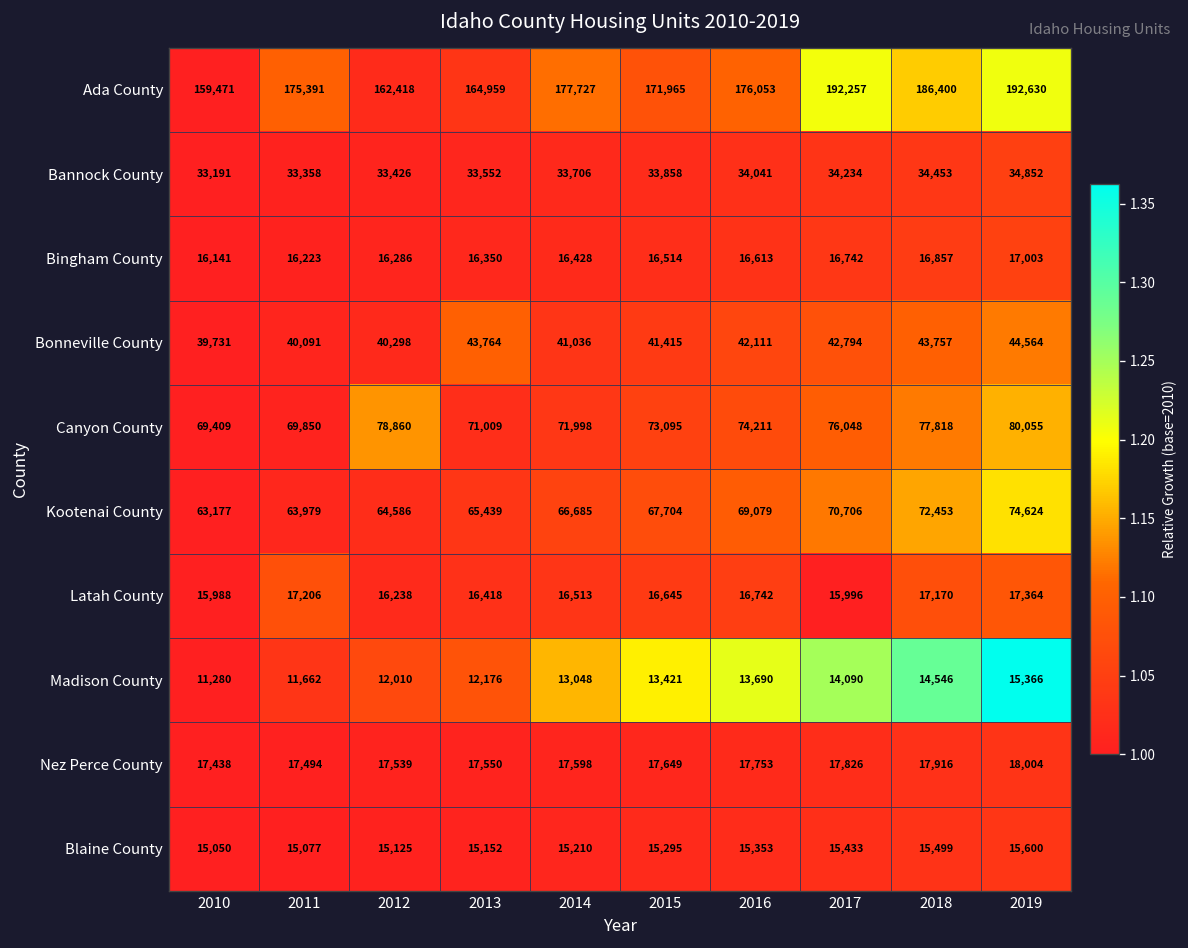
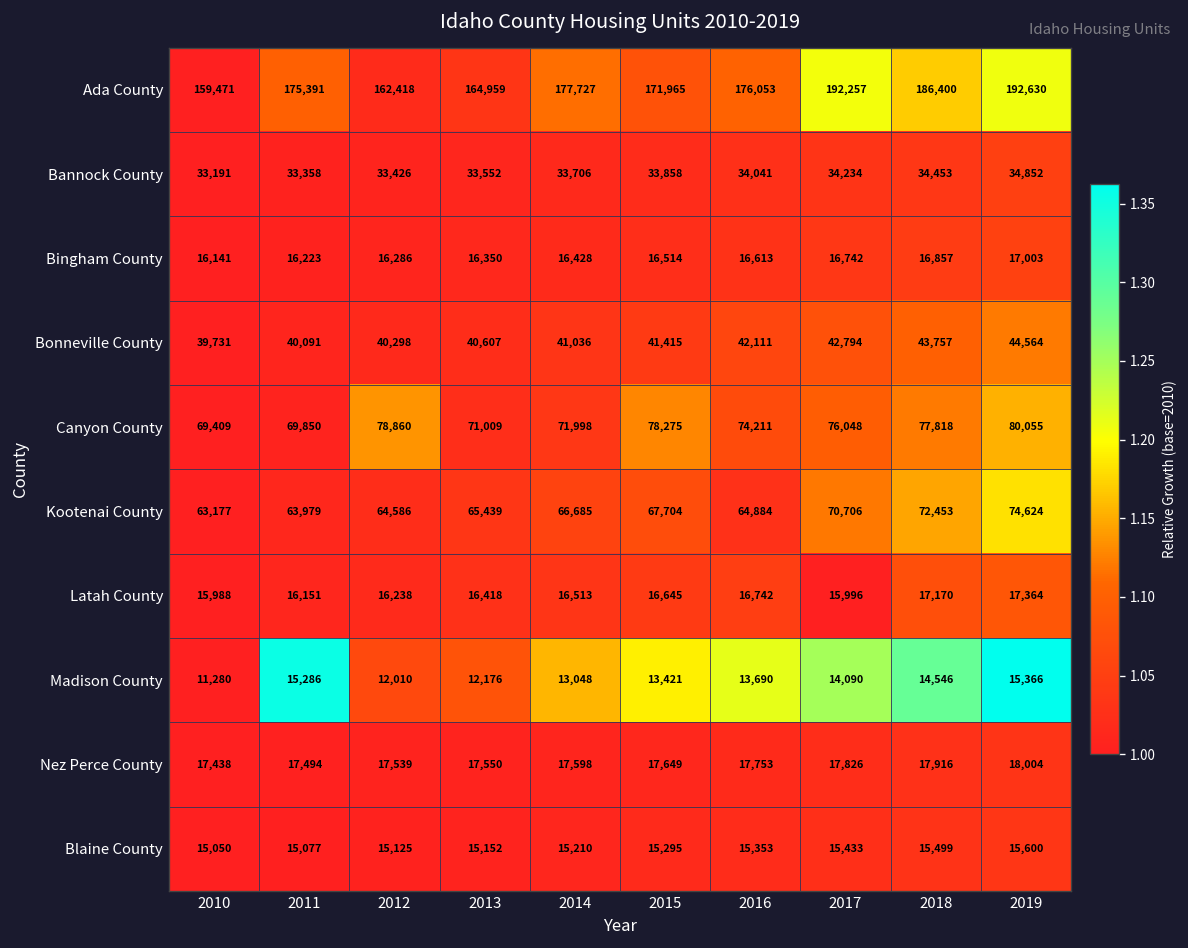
  {
    "Ada County": {
      "2010": "159,471",
      "2011": "175,391",
      "2012": "162,418",
      "2013": "164,959",
      "2014": "177,727",
      "2015": "171,965",
      "2016": "176,053",
      "2017": "192,257",
      "2018": "186,400",
      "2019": "192,630"
    },
    "Bannock County": {
      "2010": "33,191",
      "2011": "33,358",
      "2012": "33,426",
      "2013": "33,552",
      "2014": "33,706",
      "2015": "33,858",
      "2016": "34,041",
      "2017": "34,234",
      "2018": "34,453",
      "2019": "34,852"
    },
    "Bingham County": {
      "2010": "16,141",
      "2011": "16,223",
      "2012": "16,286",
      "2013": "16,350",
      "2014": "16,428",
      "2015": "16,514",
      "2016": "16,613",
      "2017": "16,742",
      "2018": "16,857",
      "2019": "17,003"
    },
    "Bonneville County": {
      "2010": "39,731",
      "2011": "40,091",
      "2012": "40,298",
-     "2013": "43,764",
+     "2013": "40,607",
      "2014": "41,036",
      "2015": "41,415",
      "2016": "42,111",
      "2017": "42,794",
      "2018": "43,757",
      "2019": "44,564"
    },
    "Canyon County": {
      "2010": "69,409",
      "2011": "69,850",
      "2012": "78,860",
      "2013": "71,009",
      "2014": "71,998",
-     "2015": "73,095",
+     "2015": "78,275",
      "2016": "74,211",
      "2017": "76,048",
      "2018": "77,818",
      "2019": "80,055"
    },
    "Kootenai County": {
      "2010": "63,177",
      "2011": "63,979",
      "2012": "64,586",
      "2013": "65,439",
      "2014": "66,685",
      "2015": "67,704",
-     "2016": "69,079",
+     "2016": "64,884",
      "2017": "70,706",
      "2018": "72,453",
      "2019": "74,624"
    },
    "Latah County": {
      "2010": "15,988",
-     "2011": "17,206",
+     "2011": "16,151",
      "2012": "16,238",
      "2013": "16,418",
      "2014": "16,513",
      "2015": "16,645",
      "2016": "16,742",
      "2017": "15,996",
      "2018": "17,170",
      "2019": "17,364"
    },
    "Madison County": {
      "2010": "11,280",
-     "2011": "11,662",
+     "2011": "15,286",
      "2012": "12,010",
      "2013": "12,176",
      "2014": "13,048",
      "2015": "13,421",
      "2016": "13,690",
      "2017": "14,090",
      "2018": "14,546",
      "2019": "15,366"
    },
    "Nez Perce County": {
      "2010": "17,438",
      "2011": "17,494",
      "2012": "17,539",
      "2013": "17,550",
      "2014": "17,598",
      "2015": "17,649",
      "2016": "17,753",
      "2017": "17,826",
      "2018": "17,916",
      "2019": "18,004"
    },
    "Blaine County": {
      "2010": "15,050",
      "2011": "15,077",
      "2012": "15,125",
      "2013": "15,152",
      "2014": "15,210",
      "2015": "15,295",
      "2016": "15,353",
      "2017": "15,433",
      "2018": "15,499",
      "2019": "15,600"
    }
  }
